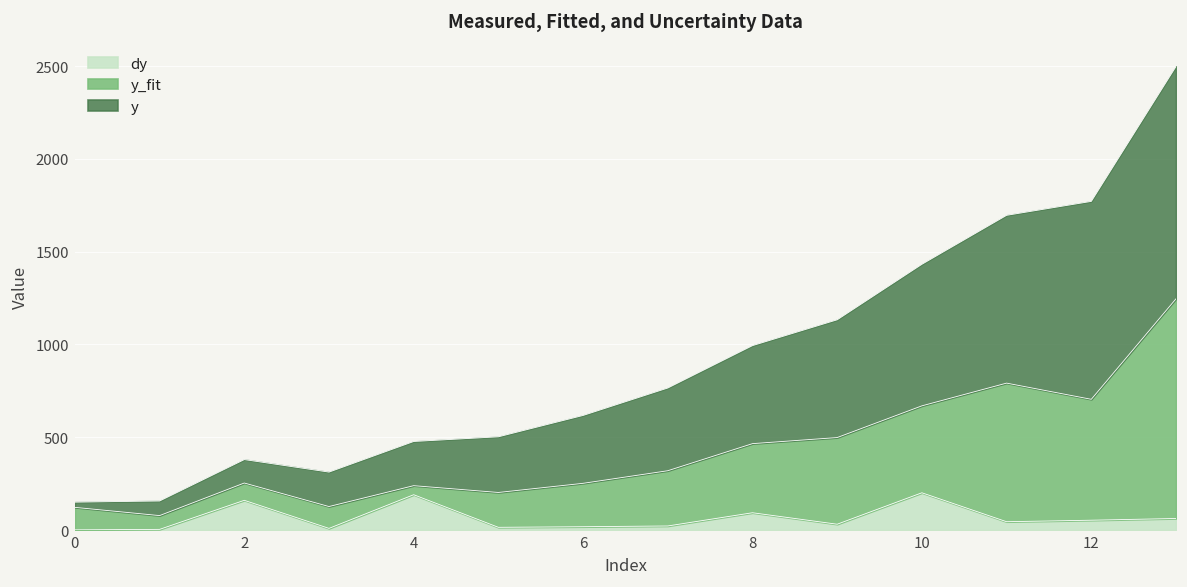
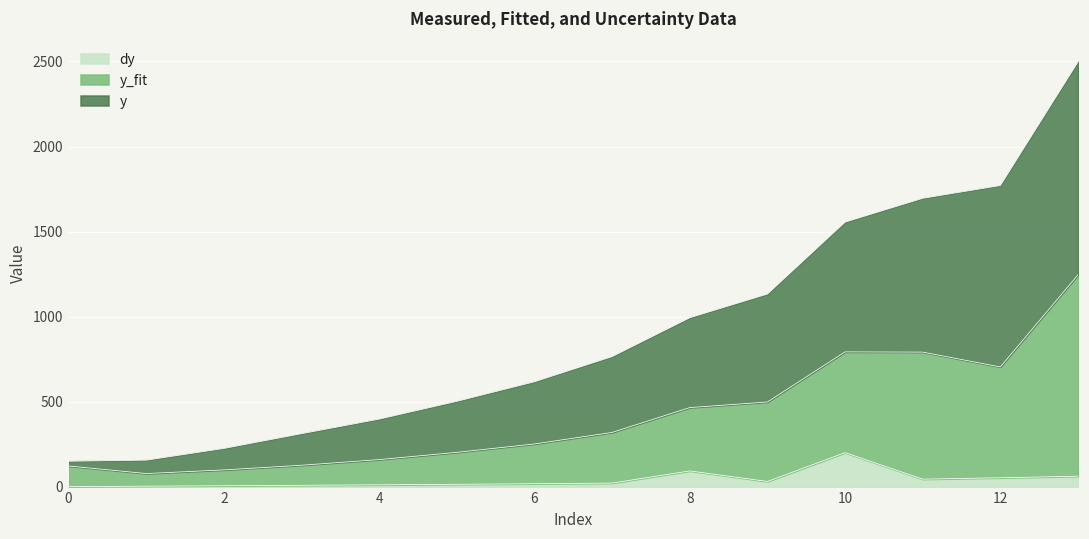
  {
    "dy": {
      "0": 0,
-     "2": 160,
-     "4": 190,
+     "2": 10,
+     "4": 10,
      "6": 20,
      "8": 90,
      "10": 200,
      "12": 50
    },
    "y_fit": {
      "0": 120,
      "2": 90,
-     "4": 50,
+     "4": 150,
      "6": 230,
      "8": 370,
-     "10": 470,
+     "10": 590,
      "12": 650
    },
    "y": {
      "0": 30,
      "2": 130,
      "4": 240,
      "6": 370,
      "8": 530,
      "10": 760,
      "12": 1070
    }
  }
